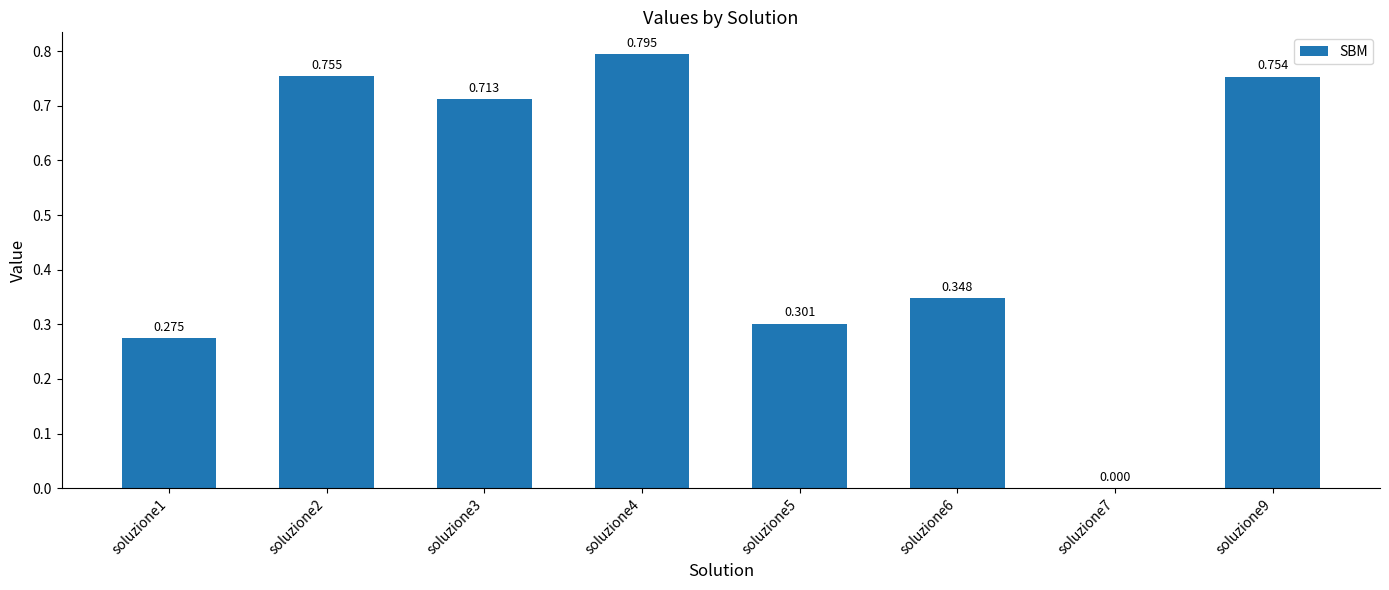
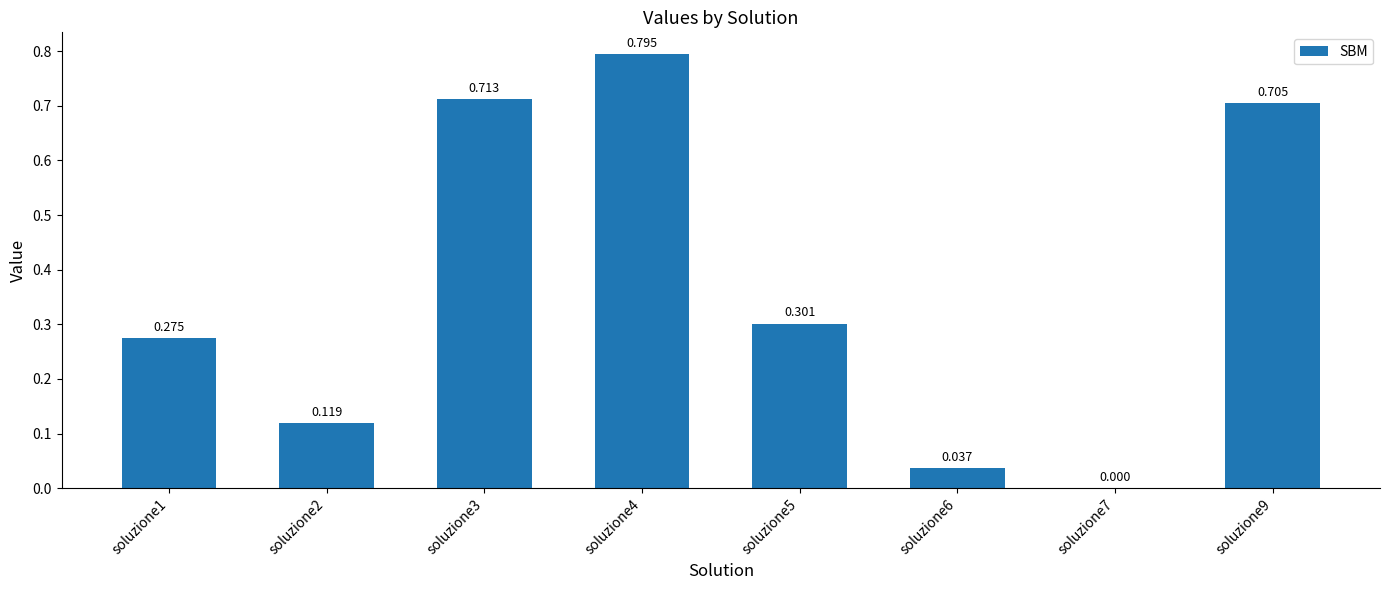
  {
    "soluzione1": 0.275,
-   "soluzione2": 0.755,
+   "soluzione2": 0.119,
    "soluzione3": 0.713,
    "soluzione4": 0.795,
    "soluzione5": 0.301,
-   "soluzione6": 0.348,
+   "soluzione6": 0.037,
    "soluzione7": 0.000,
-   "soluzione9": 0.754
+   "soluzione9": 0.705
  }
